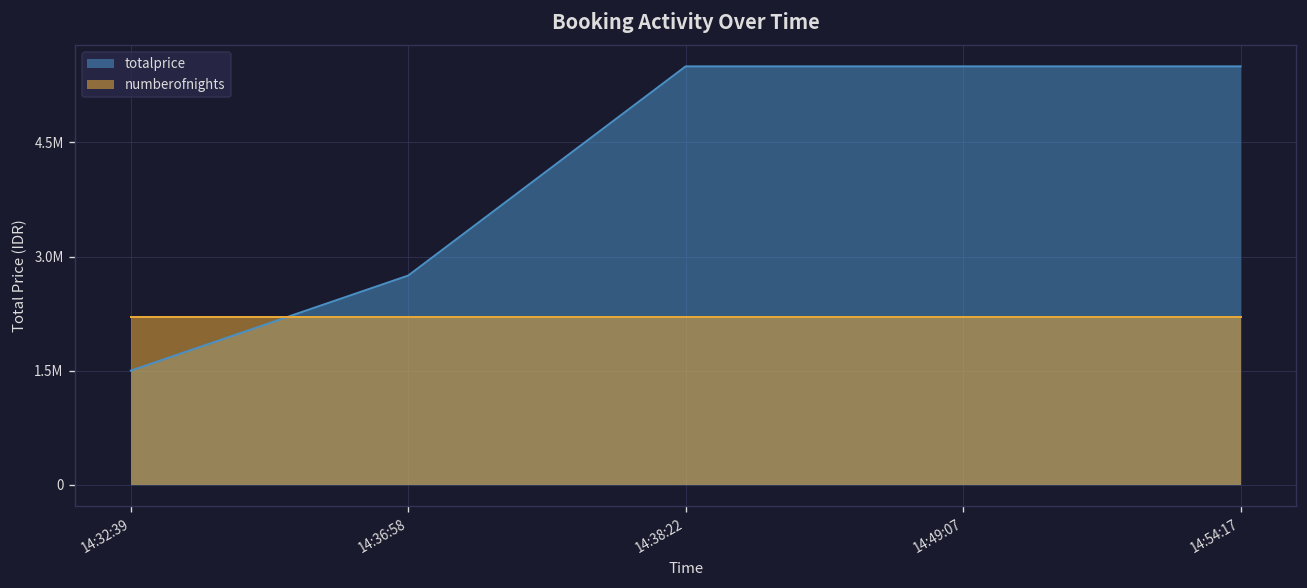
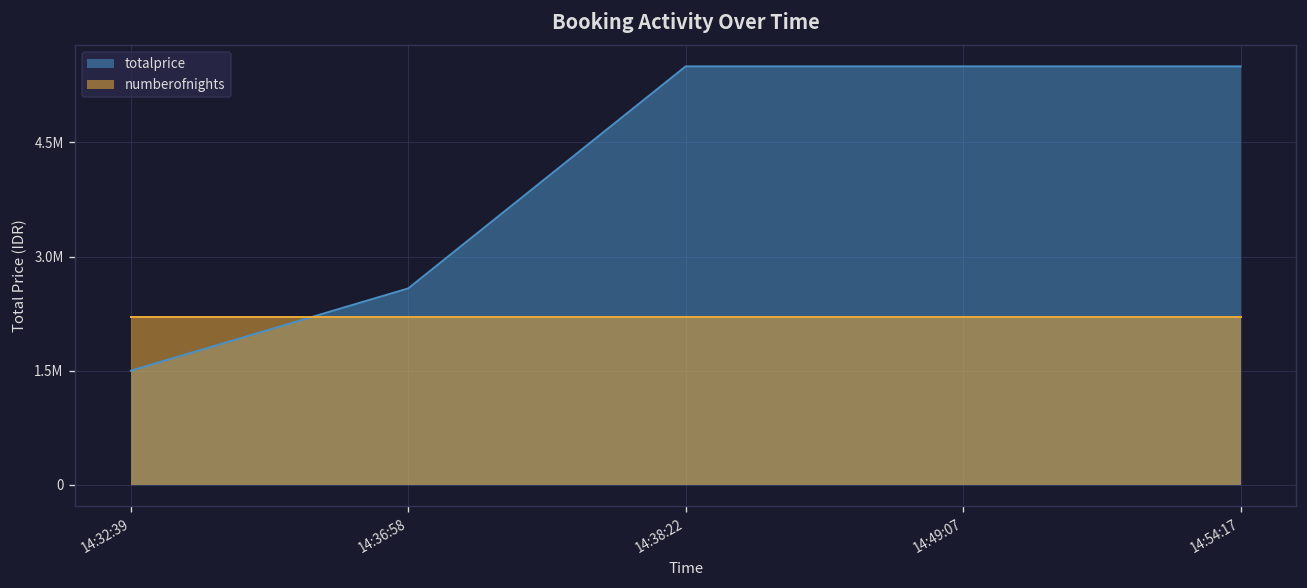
  {
    "totalprice": {
      "14:32:39": 1500000,
-     "14:36:58": 2800000,
+     "14:36:58": 2600000,
      "14:38:22": 5500000,
      "14:49:07": 5500000,
      "14:54:17": 5500000
    },
    "numberofnights": {
      "14:32:39": 2200000,
      "14:36:58": 2200000,
      "14:38:22": 2200000,
      "14:49:07": 2200000,
      "14:54:17": 2200000
    }
  }
